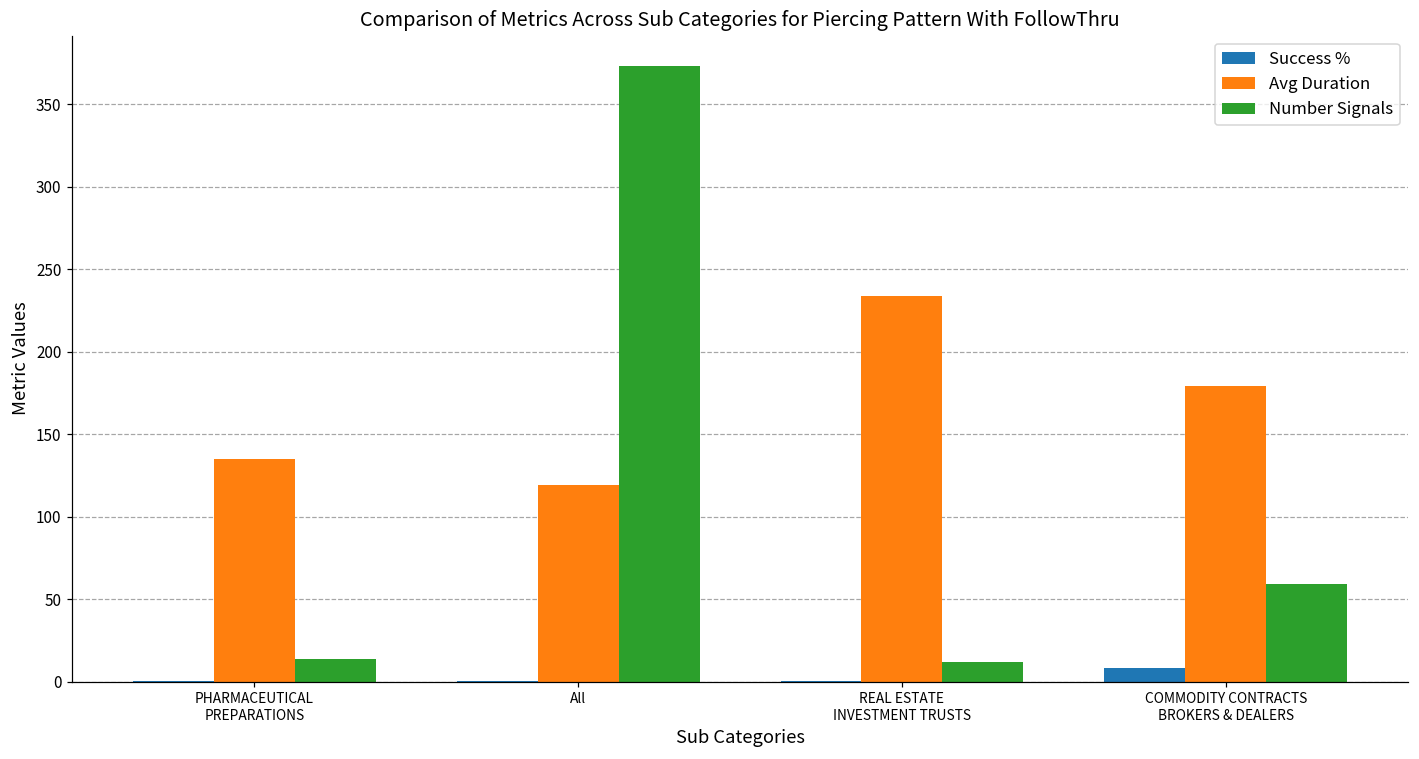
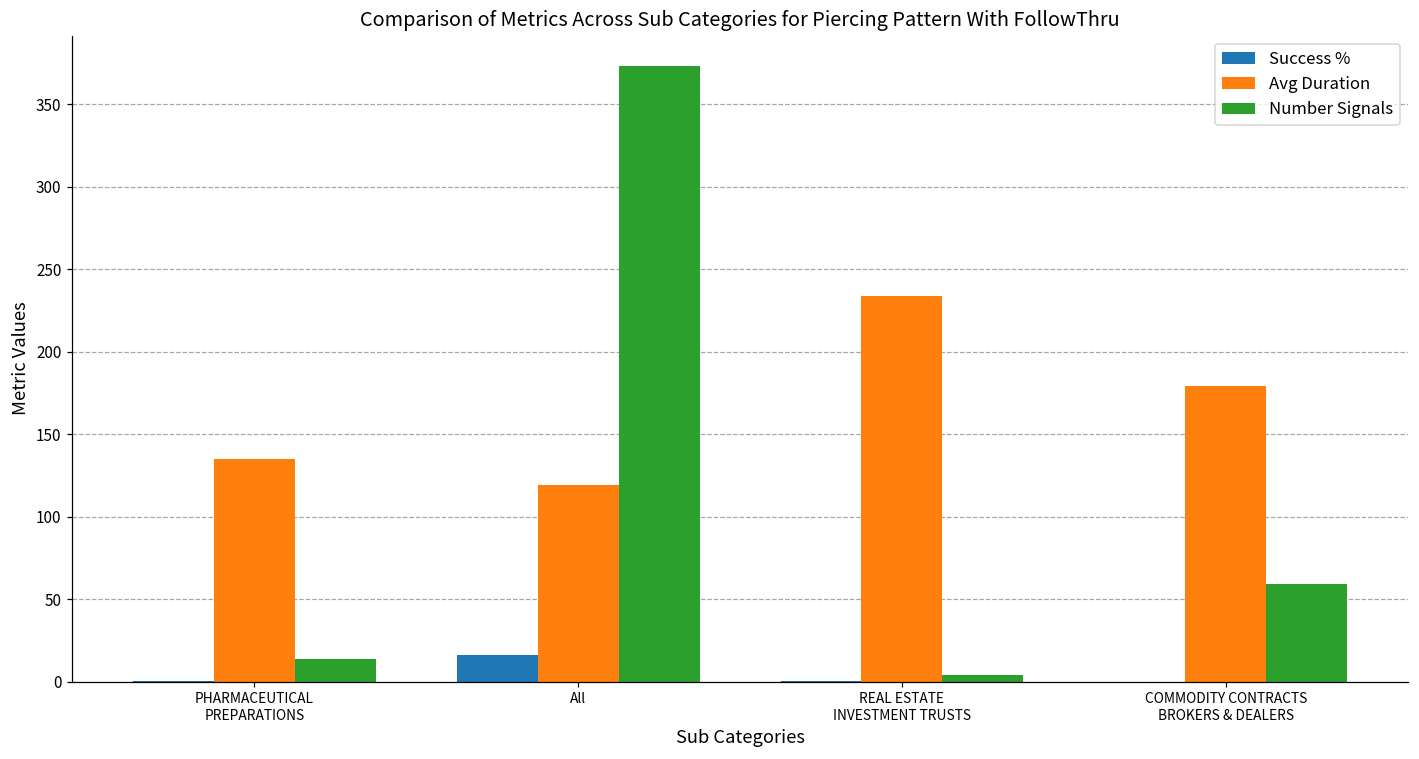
  {
    "Success %": {
-     "All": 0,
-     "COMMODITY CONTRACTS BROKERS & DEALERS": 8
+     "All": 16,
+     "COMMODITY CONTRACTS BROKERS & DEALERS": 0
    },
    "Avg Duration": {
      "PHARMACEUTICAL PREPARATIONS": 135,
      "All": 119,
      "REAL ESTATE INVESTMENT TRUSTS": 234,
      "COMMODITY CONTRACTS BROKERS & DEALERS": 179
    },
    "Number Signals": {
      "PHARMACEUTICAL PREPARATIONS": 14,
      "All": 373,
-     "REAL ESTATE INVESTMENT TRUSTS": 12,
+     "REAL ESTATE INVESTMENT TRUSTS": 4,
      "COMMODITY CONTRACTS BROKERS & DEALERS": 59
    }
  }
